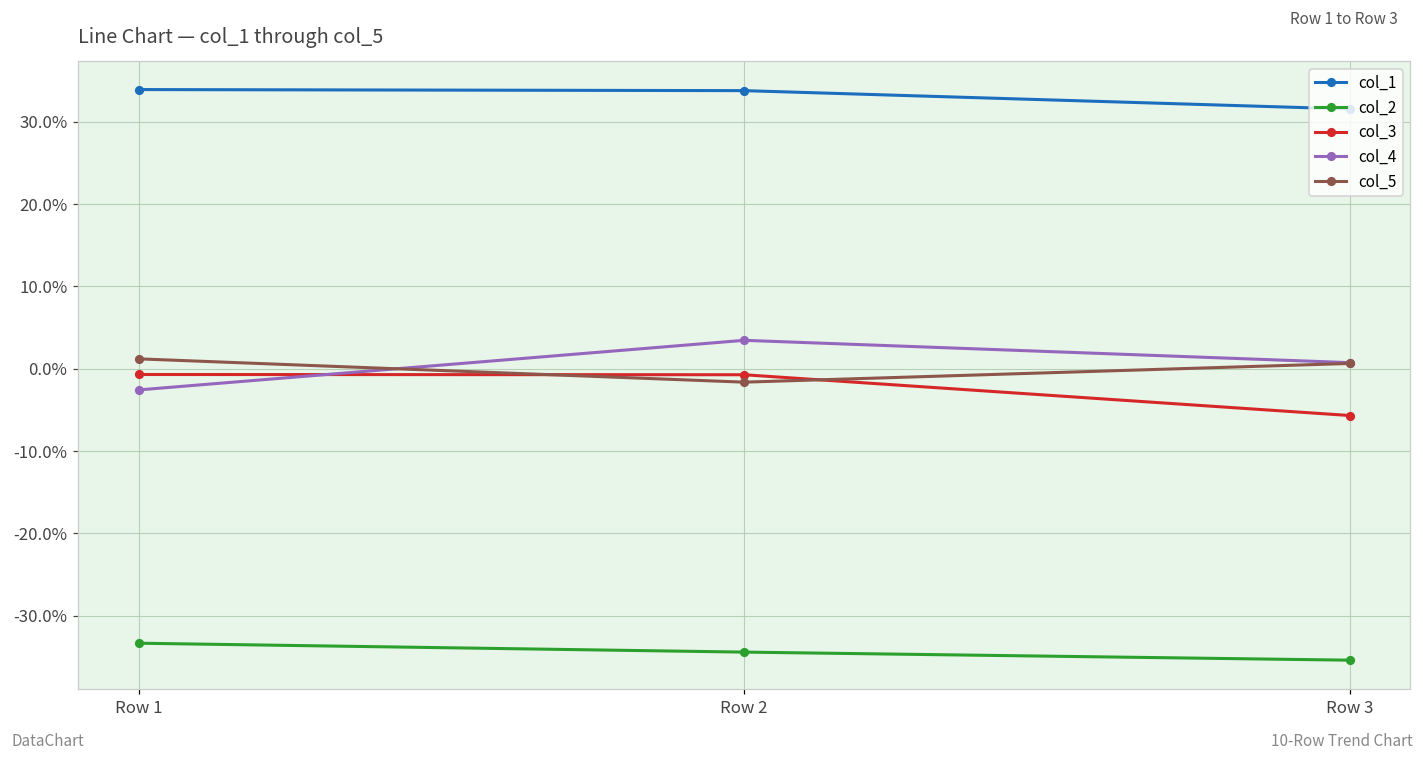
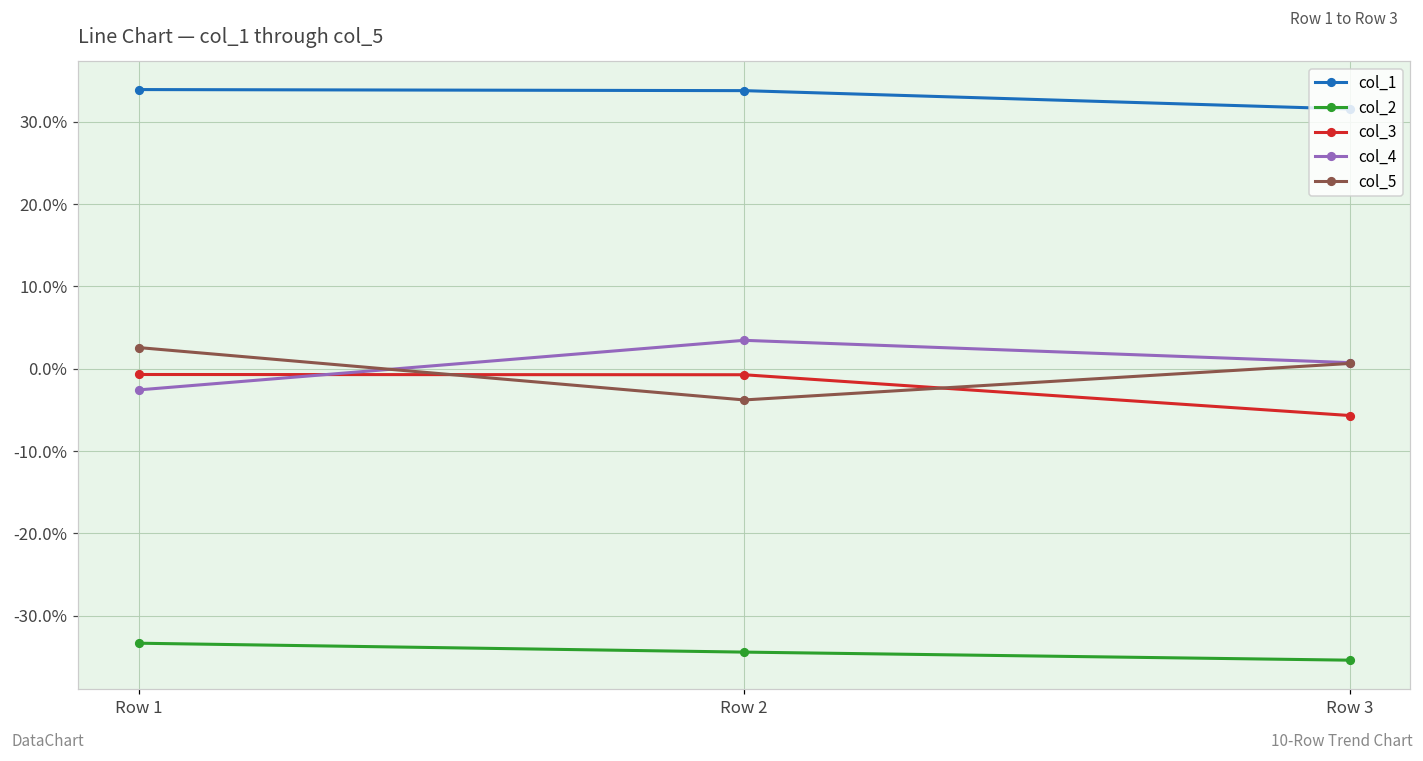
  {
    "col_1": {
      "Row 1": "34%",
      "Row 2": "34%"
    },
    "col_2": {
      "Row 1": "-33%",
      "Row 2": "-34%",
      "Row 3": "-35%"
    },
    "col_3": {
      "Row 1": "-1%",
      "Row 2": "-1%",
      "Row 3": "-6%"
    },
    "col_4": {
      "Row 1": "-3%",
      "Row 2": "3%"
    },
    "col_5": {
-     "Row 1": "1%",
-     "Row 2": "-2%"
+     "Row 1": "3%",
+     "Row 2": "-4%"
    }
  }
